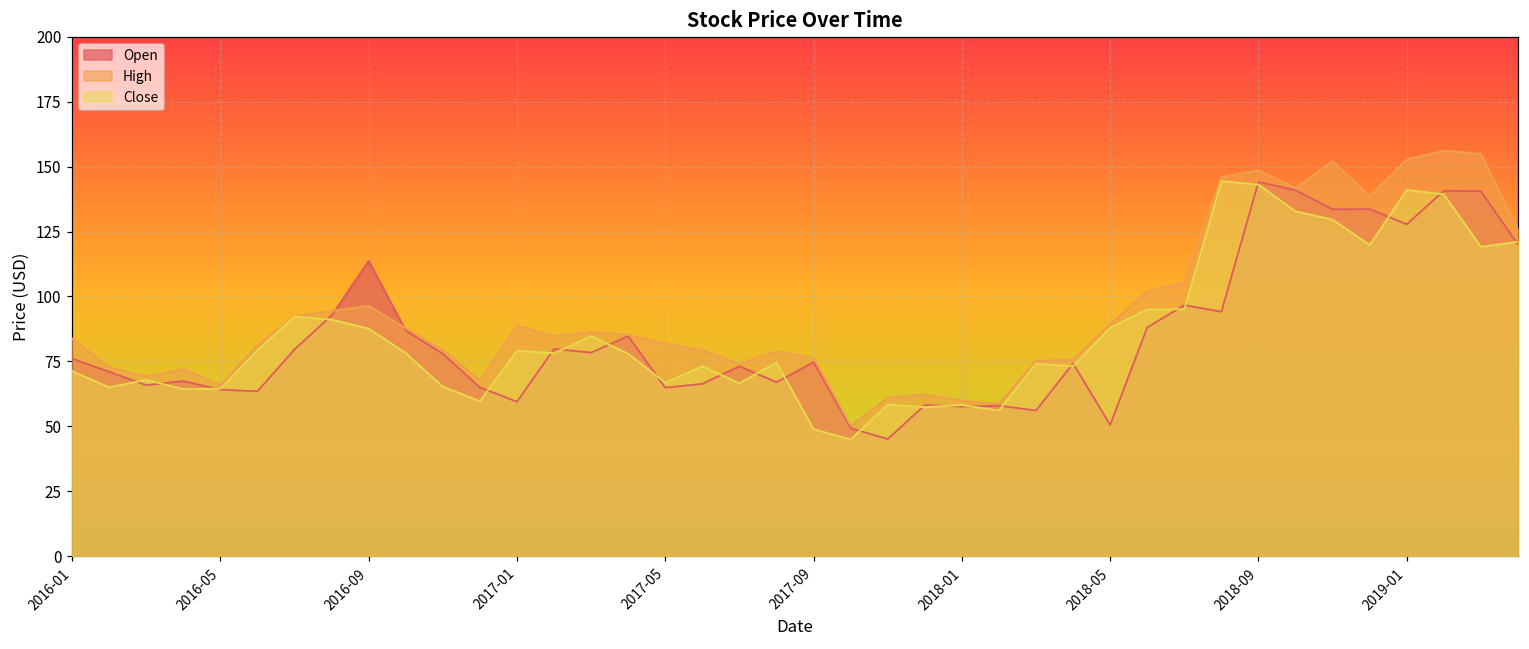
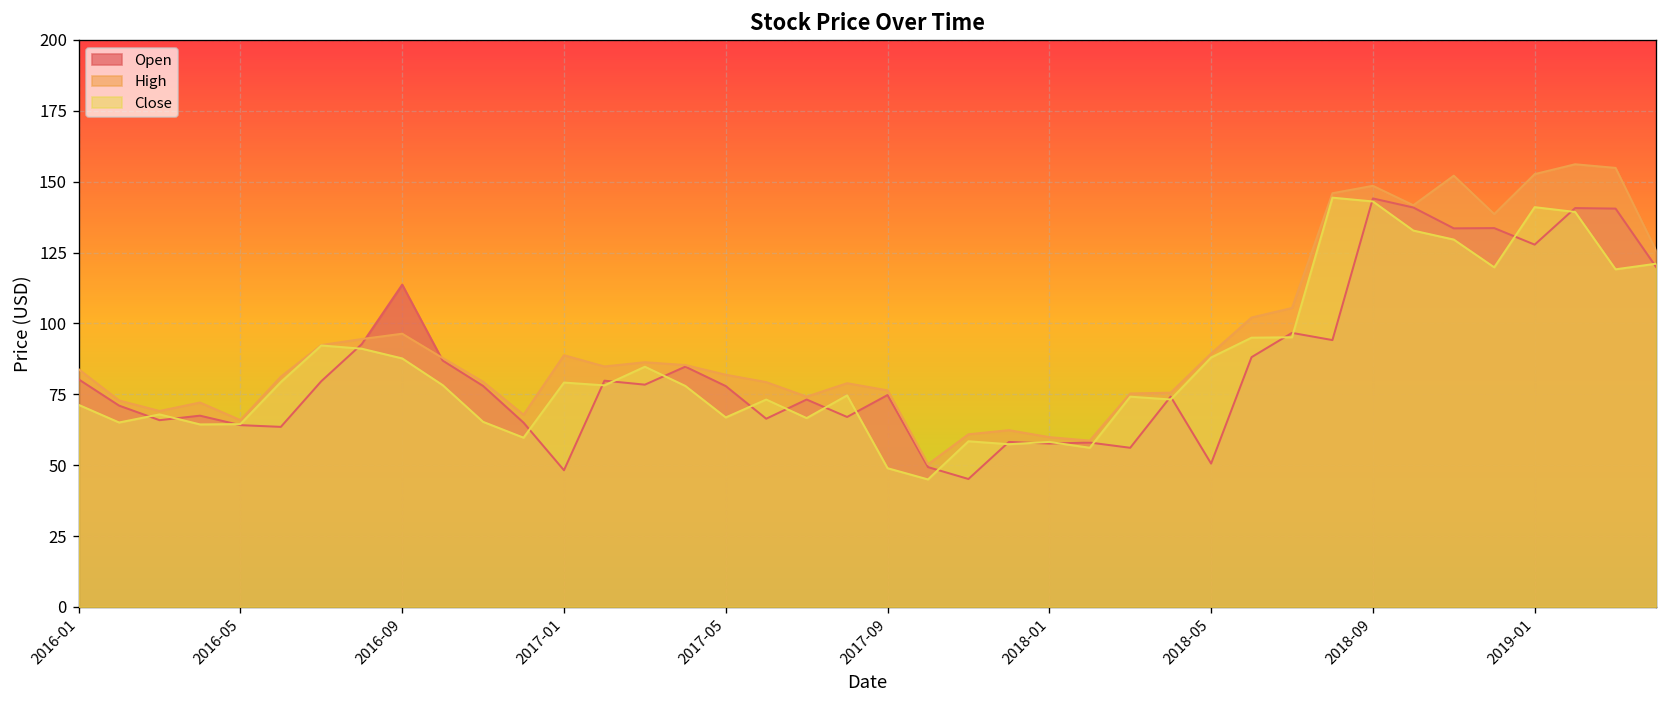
  {
    "Open": {
-     "2016-01": 76,
+     "2016-01": 80,
      "2016-09": 114,
-     "2017-01": 60,
-     "2017-05": 65,
+     "2017-01": 48,
+     "2017-05": 78,
      "2017-09": 75,
      "2018-05": 51,
      "2019-01": 128
    }
  }
